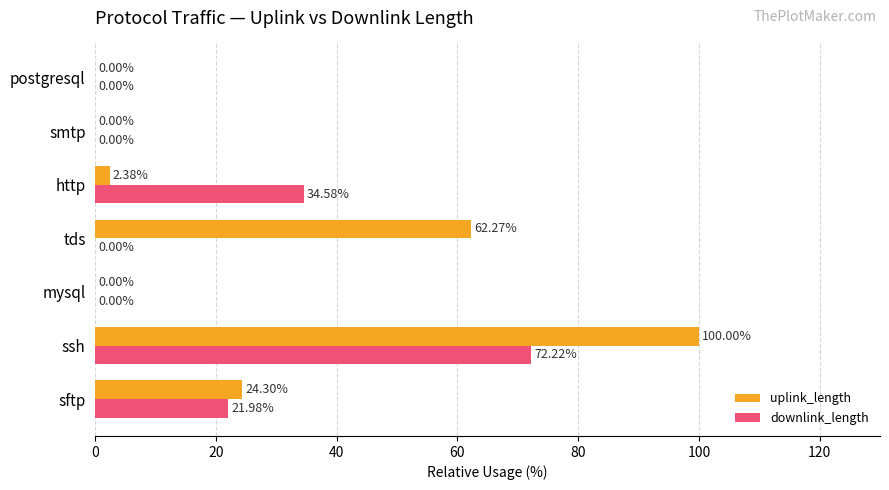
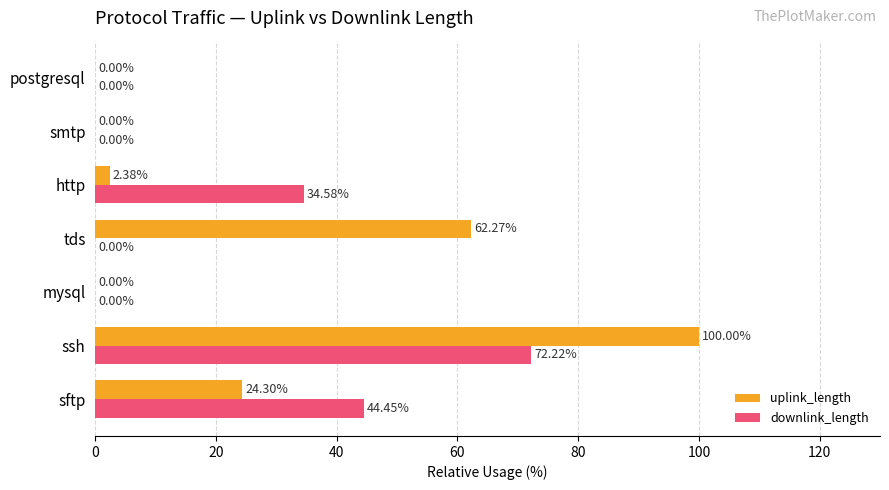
  {
    "uplink_length": {
      "postgresql": "0.00%",
      "smtp": "0.00%",
      "http": "2.38%",
      "tds": "62.27%",
      "mysql": "0.00%",
      "ssh": "100.00%",
      "sftp": "24.30%"
    },
    "downlink_length": {
      "postgresql": "0.00%",
      "smtp": "0.00%",
      "http": "34.58%",
      "tds": "0.00%",
      "mysql": "0.00%",
      "ssh": "72.22%",
-     "sftp": "21.98%"
+     "sftp": "44.45%"
    }
  }
